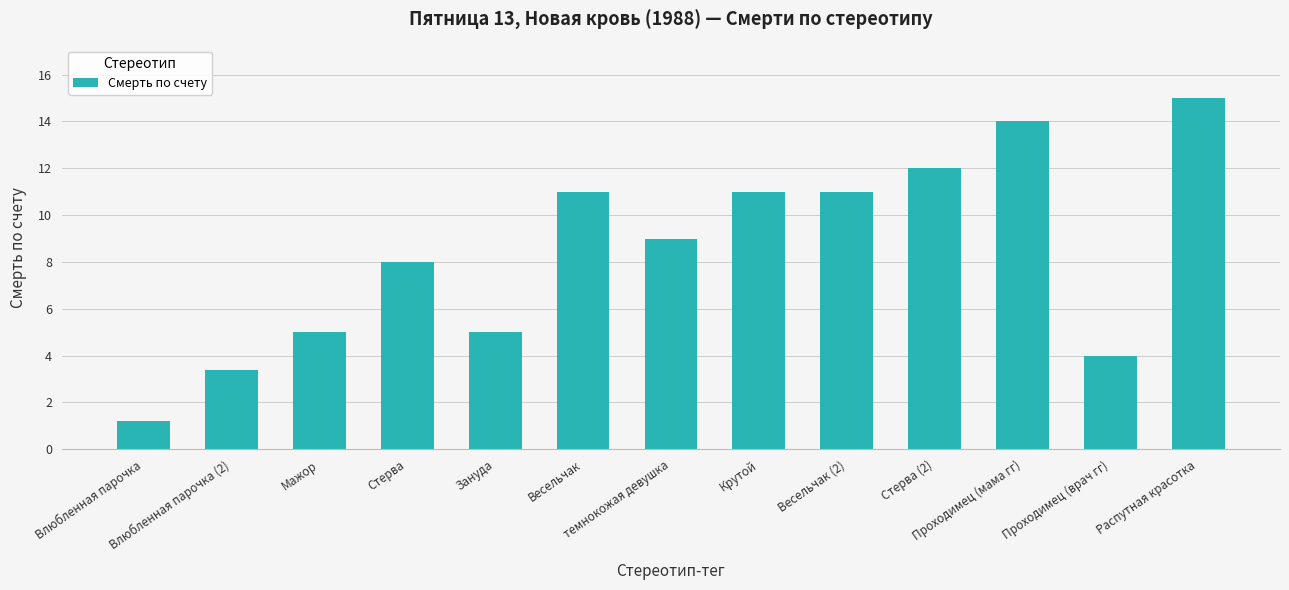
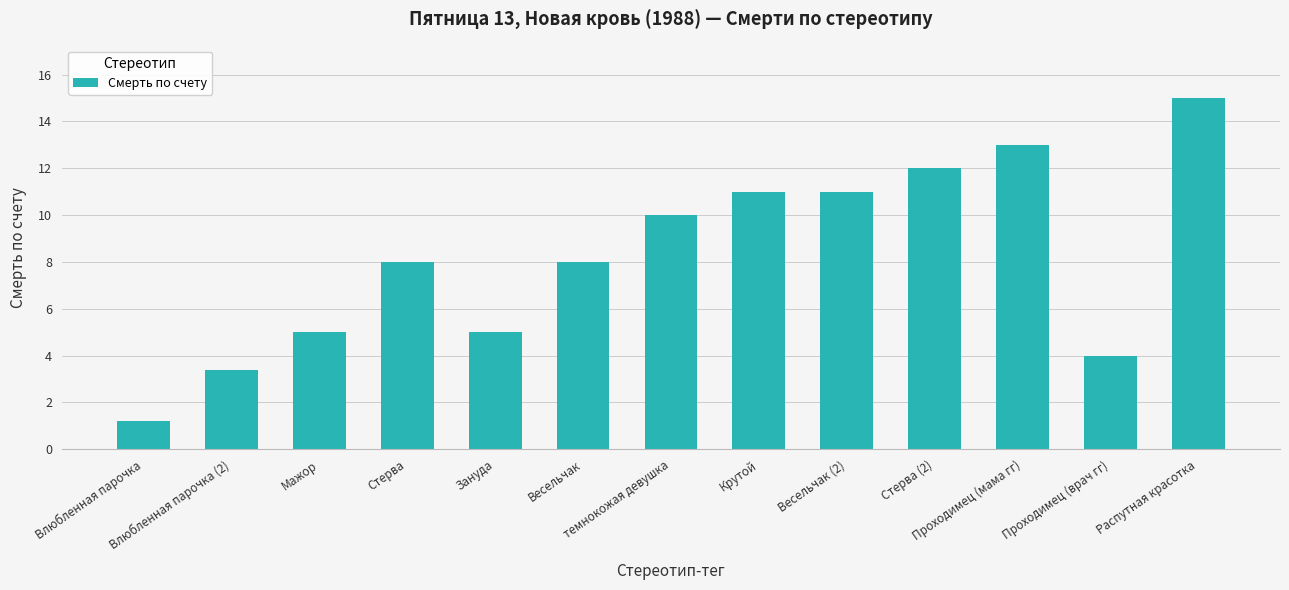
  {
    "Влюбленная парочка": 1.2,
    "Влюбленная парочка (2)": 3.4,
    "Мажор": 5,
    "Стерва": 8,
    "Зануда": 5,
-   "Весельчак": 11,
-   "темнокожая девушка": 9,
+   "Весельчак": 8,
+   "темнокожая девушка": 10,
    "Крутой": 11,
    "Весельчак (2)": 11,
    "Стерва (2)": 12,
-   "Проходимец (мама гг)": 14,
+   "Проходимец (мама гг)": 13,
    "Проходимец (врач гг)": 4,
    "Распутная красотка": 15
  }
